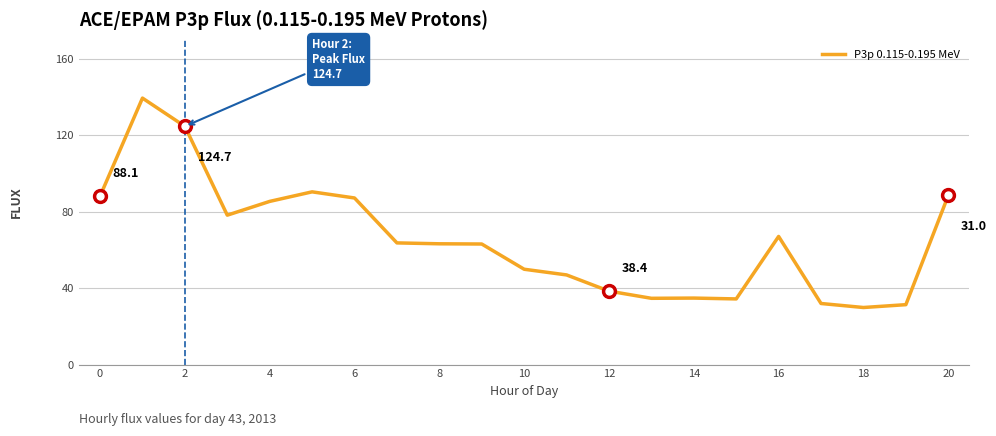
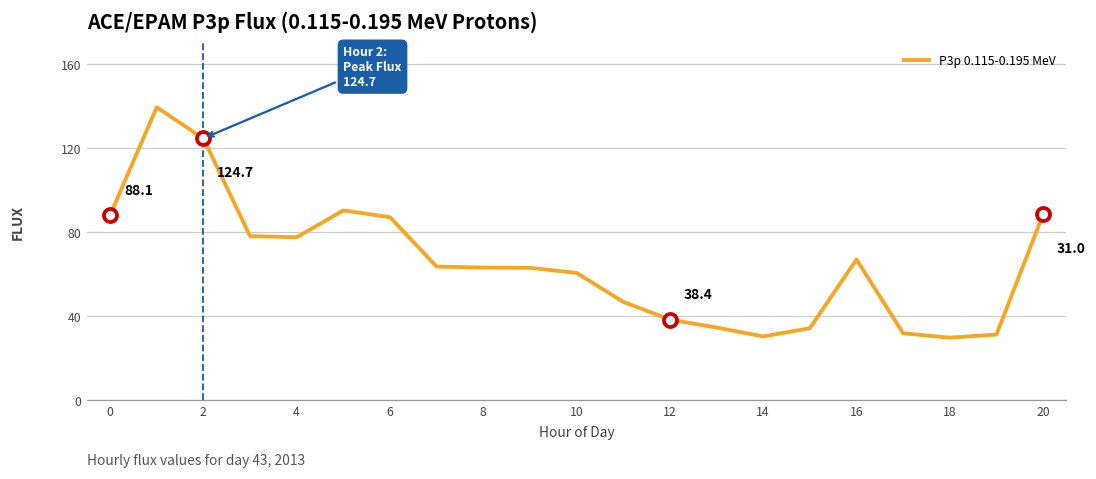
  {
    "P3p 0.115-0.195 MeV": {
-     "4": 85,
+     "4": 78,
      "6": 87,
      "8": 63,
-     "10": 50,
-     "14": 35,
+     "10": 61,
+     "14": 30,
      "16": 67,
      "18": 30
    }
  }
